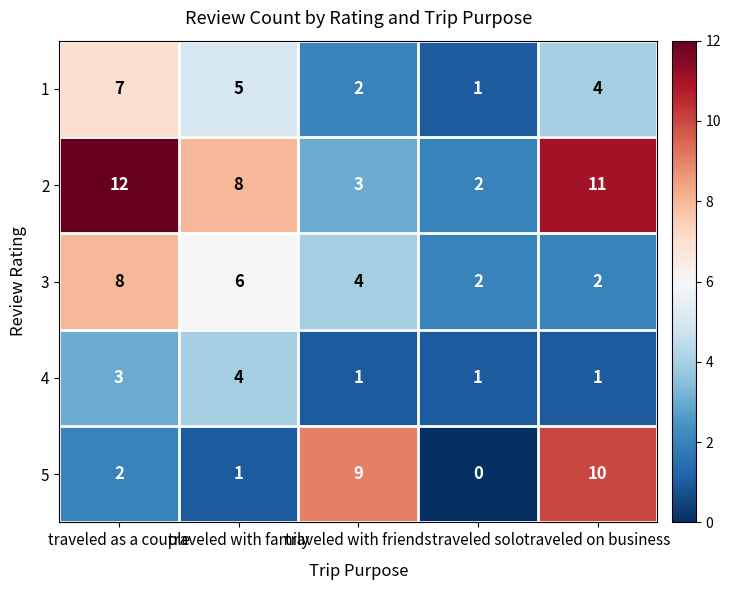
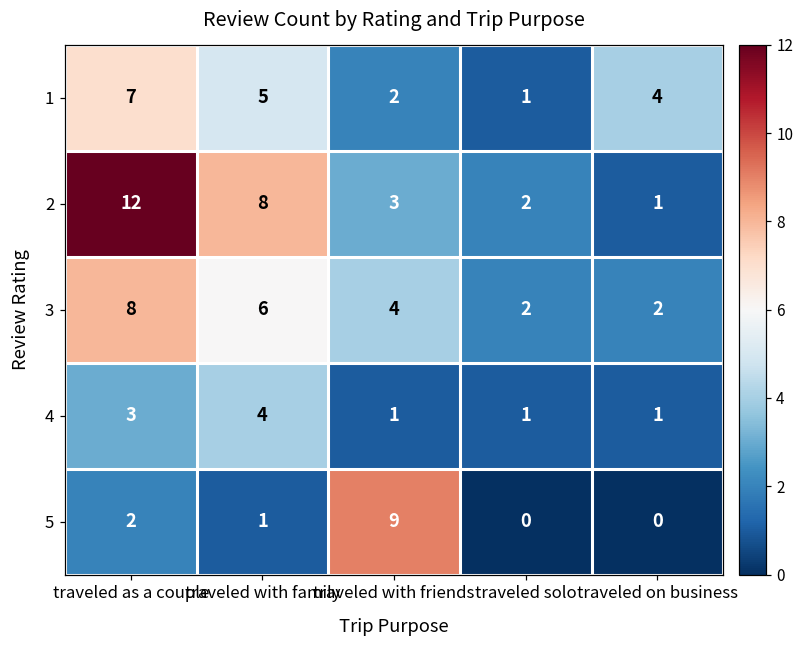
  {
    "1": {
      "traveled solo": 1,
      "traveled on business": 4
    },
    "2": {
      "traveled solo": 2,
-     "traveled on business": 11
+     "traveled on business": 1
    },
    "3": {
      "traveled solo": 2,
      "traveled on business": 2
    },
    "4": {
      "traveled solo": 1,
      "traveled on business": 1
    },
    "5": {
      "traveled solo": 0,
-     "traveled on business": 10
+     "traveled on business": 0
    }
  }
